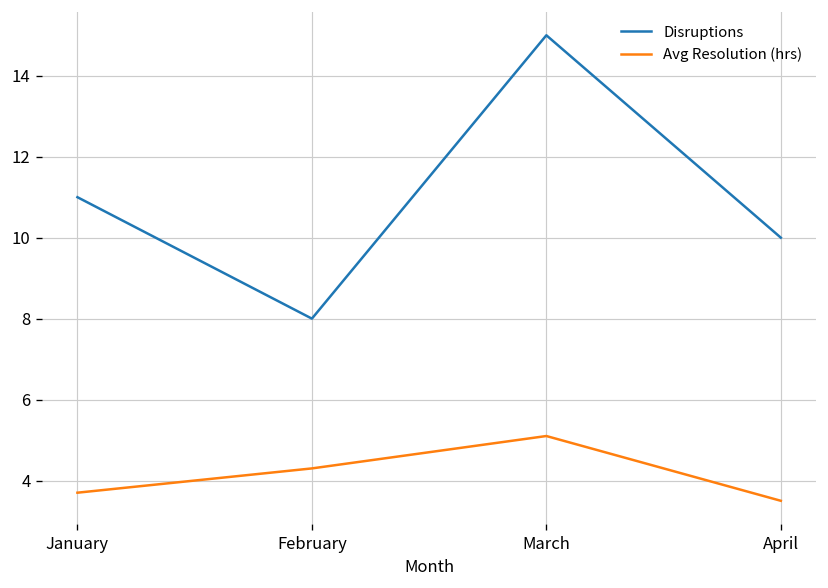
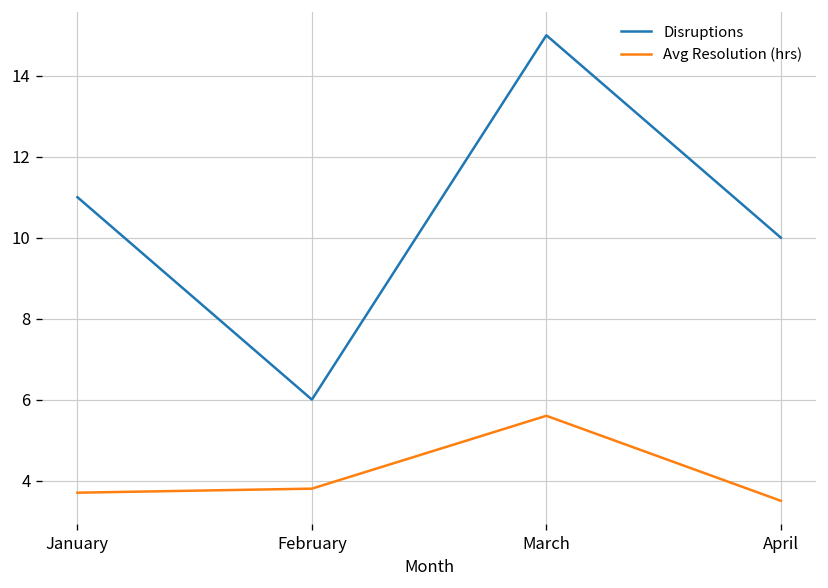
  {
    "Disruptions": {
      "January": 11,
-     "February": 8,
+     "February": 6,
      "March": 15,
      "April": 10
    },
    "Avg Resolution (hrs)": {
      "January": 3.7,
-     "February": 4.3,
-     "March": 5.1,
+     "February": 3.8,
+     "March": 5.6,
      "April": 3.5
    }
  }
